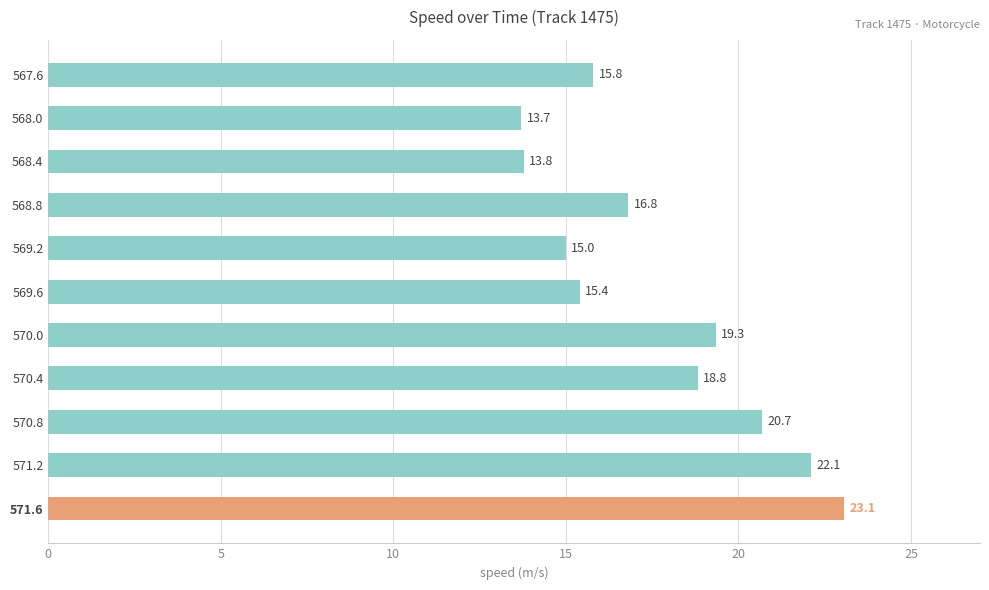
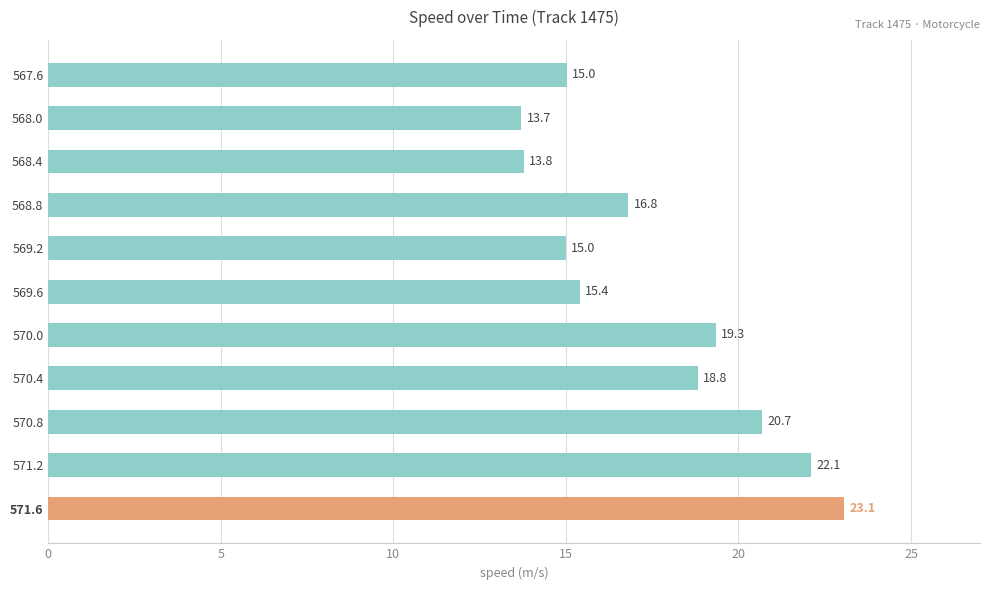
  {
-   "567.6": 15.8,
+   "567.6": 15.0,
    "568.0": 13.7,
    "568.4": 13.8,
    "568.8": 16.8,
    "569.2": 15.0,
    "569.6": 15.4,
    "570.0": 19.3,
    "570.4": 18.8,
    "570.8": 20.7,
    "571.2": 22.1,
    "571.6": 23.1
  }
